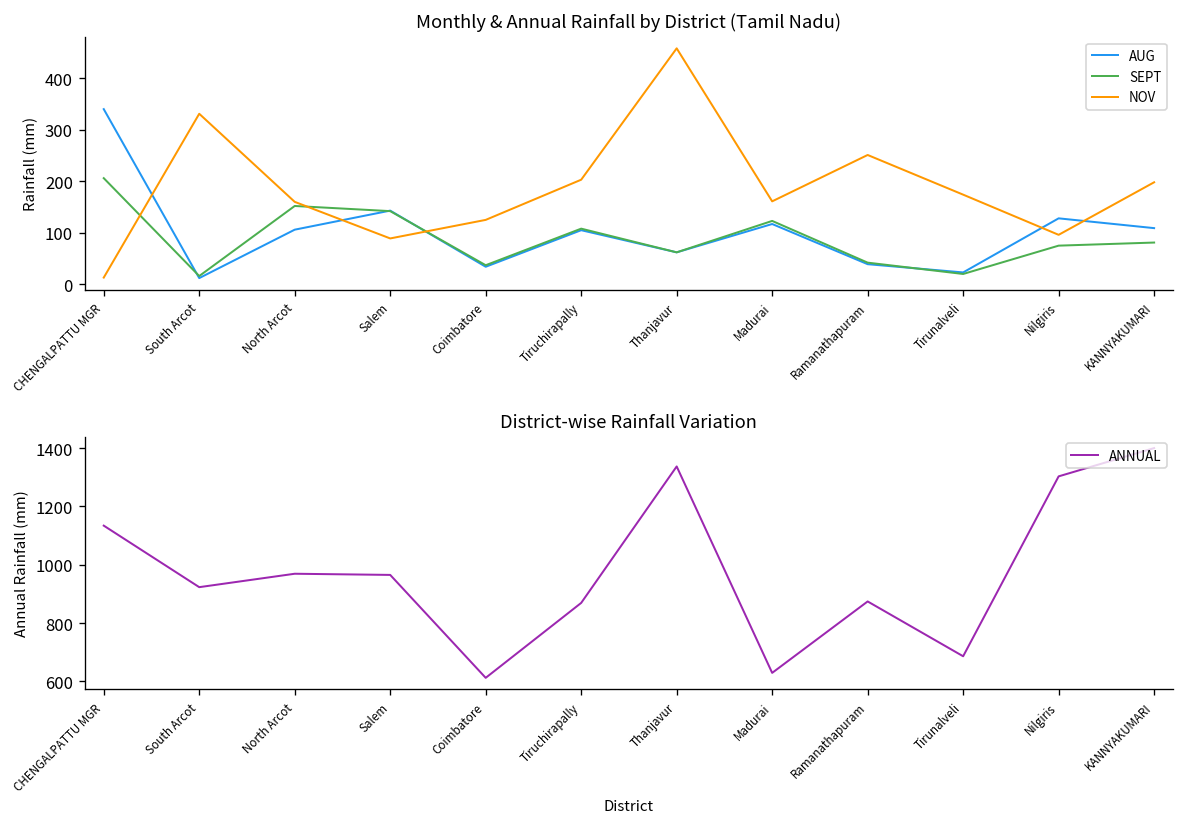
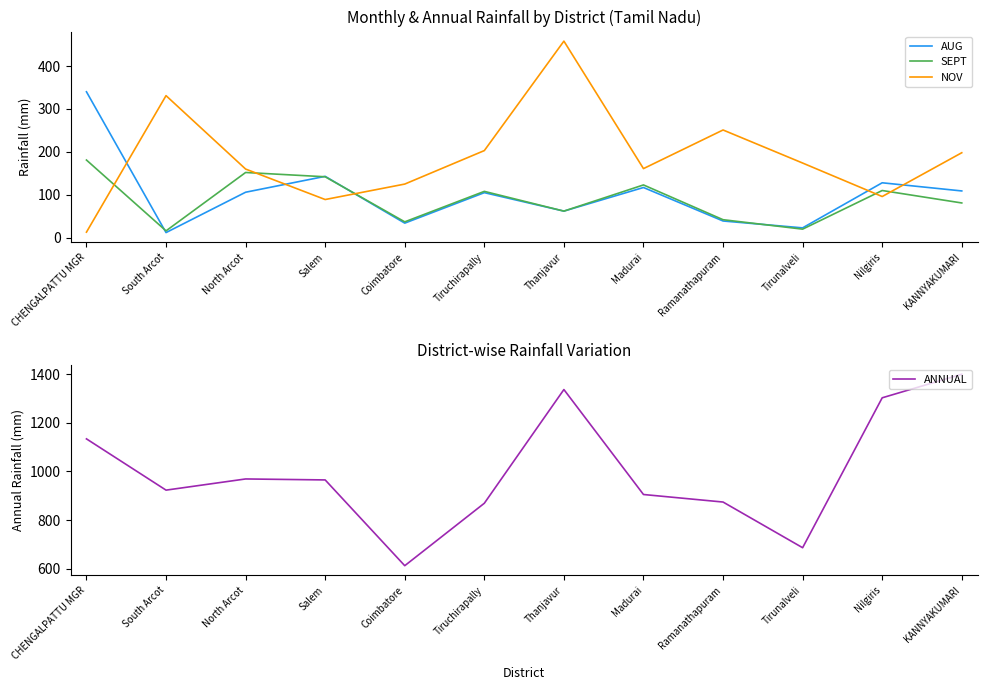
  {
    "Monthly & Annual Rainfall by District (Tamil Nadu)": {
      "AUG": {
        "CHENGALPATTU MGR": 340,
        "North Arcot": 110,
        "Madurai": 120,
        "Nilgiris": 130,
        "KANNYAKUMARI": 110
      },
      "SEPT": {
-       "CHENGALPATTU MGR": 210,
+       "CHENGALPATTU MGR": 180,
        "North Arcot": 150,
        "Madurai": 120,
-       "Nilgiris": 80,
+       "Nilgiris": 110,
        "KANNYAKUMARI": 80
      },
      "NOV": {
        "CHENGALPATTU MGR": 10,
        "South Arcot": 330,
        "North Arcot": 160,
        "Salem": 90,
        "Coimbatore": 130,
        "Tiruchirapally": 200,
        "Thanjavur": 460,
        "Madurai": 160,
        "Ramanathapuram": 250,
        "Tirunalveli": 170,
        "Nilgiris": 100,
        "KANNYAKUMARI": 200
      }
    },
    "District-wise Rainfall Variation": {
      "CHENGALPATTU MGR": 1130,
      "South Arcot": 920,
      "North Arcot": 970,
      "Salem": 970,
      "Coimbatore": 610,
      "Tiruchirapally": 870,
      "Thanjavur": 1340,
-     "Madurai": 630,
+     "Madurai": 910,
      "Ramanathapuram": 870,
      "Tirunalveli": 690,
      "Nilgiris": 1300
    }
  }
